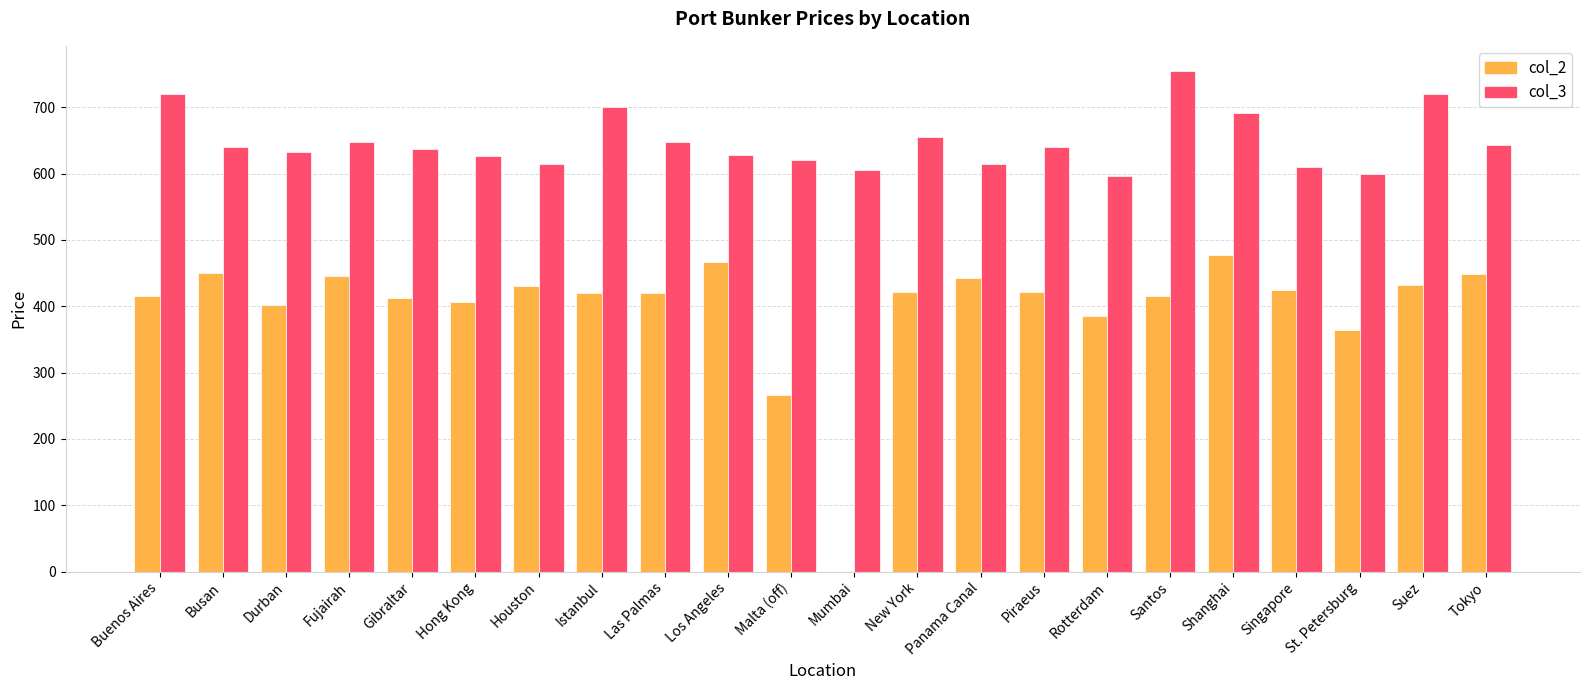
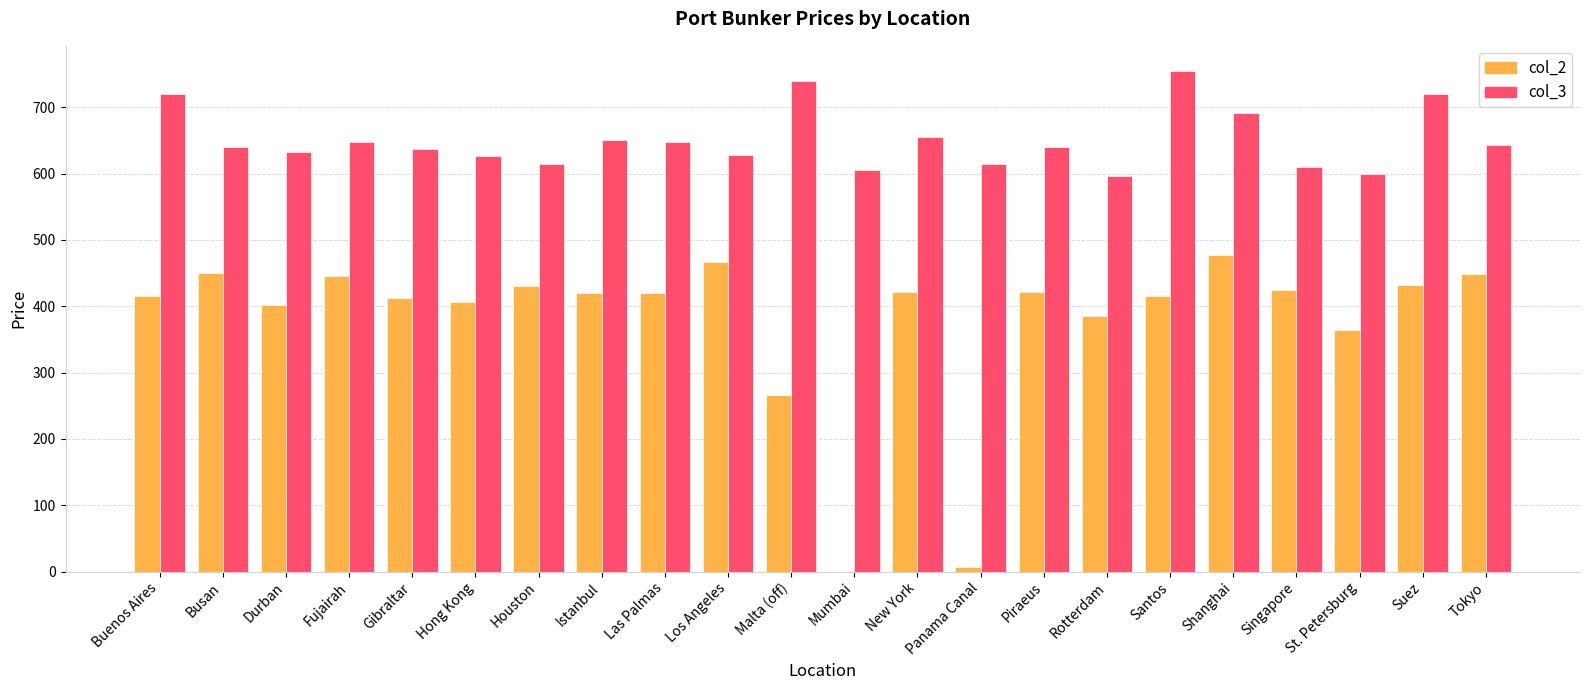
  {
    "col_2": {
      "Buenos Aires": 420,
      "Busan": 450,
      "Durban": 400,
      "Fujairah": 450,
      "Gibraltar": 410,
      "Hong Kong": 410,
      "Houston": 430,
      "Istanbul": 420,
      "Las Palmas": 420,
      "Los Angeles": 470,
      "Malta (off)": 270,
      "Mumbai": 0,
      "New York": 420,
-     "Panama Canal": 440,
+     "Panama Canal": 10,
      "Piraeus": 420,
      "Rotterdam": 390,
      "Santos": 420,
      "Shanghai": 480,
      "Singapore": 420,
      "St. Petersburg": 360,
      "Suez": 430,
      "Tokyo": 450
    },
    "col_3": {
      "Buenos Aires": 720,
      "Busan": 640,
      "Durban": 630,
      "Fujairah": 650,
      "Gibraltar": 640,
      "Hong Kong": 630,
      "Houston": 620,
-     "Istanbul": 700,
+     "Istanbul": 650,
      "Las Palmas": 650,
      "Los Angeles": 630,
-     "Malta (off)": 620,
+     "Malta (off)": 740,
      "Mumbai": 610,
      "New York": 660,
      "Panama Canal": 610,
      "Piraeus": 640,
      "Rotterdam": 600,
      "Santos": 760,
      "Shanghai": 690,
      "Singapore": 610,
      "St. Petersburg": 600,
      "Suez": 720,
      "Tokyo": 640
    }
  }
